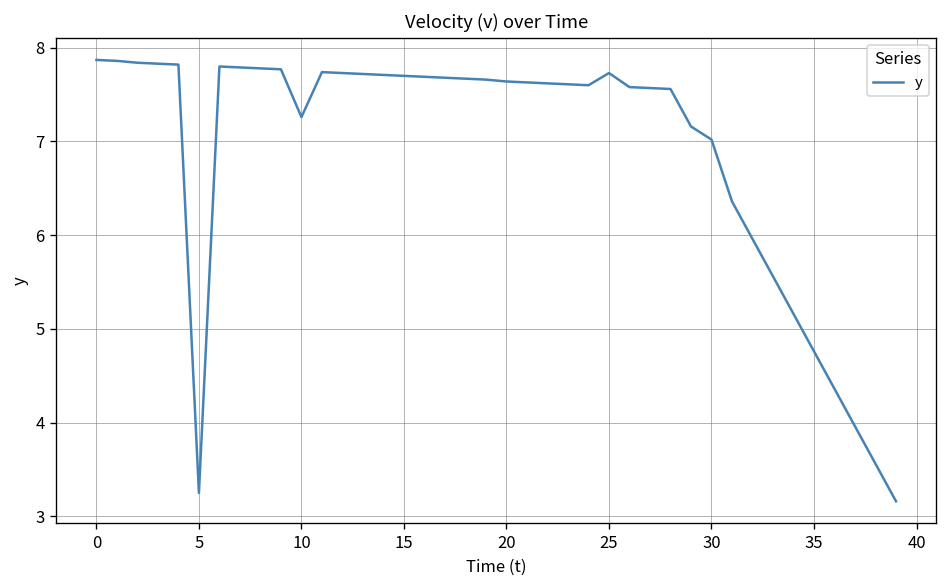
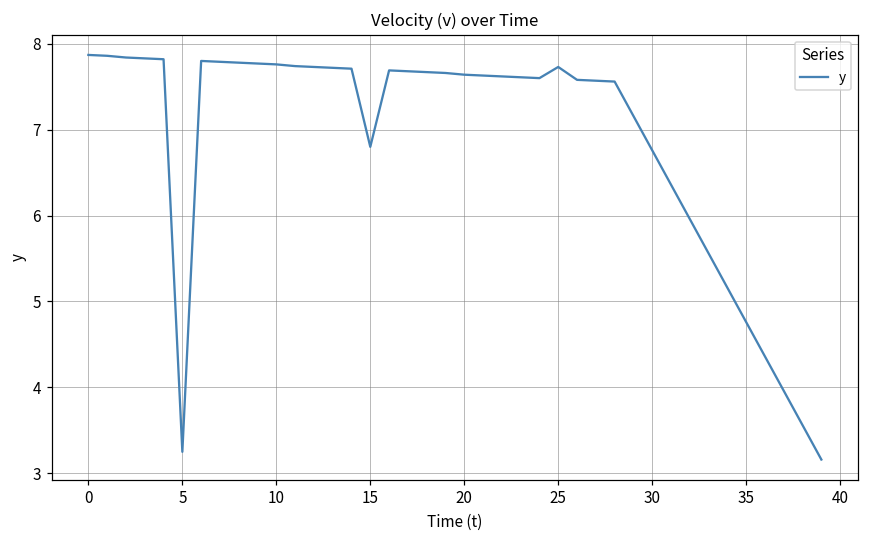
  {
    "0": 7.9,
    "5": 3.3,
-   "10": 7.3,
-   "15": 7.7,
+   "10": 7.8,
+   "15": 6.8,
    "20": 7.6,
    "25": 7.7,
-   "30": 7.0,
+   "30": 6.8,
    "35": 4.8
  }
